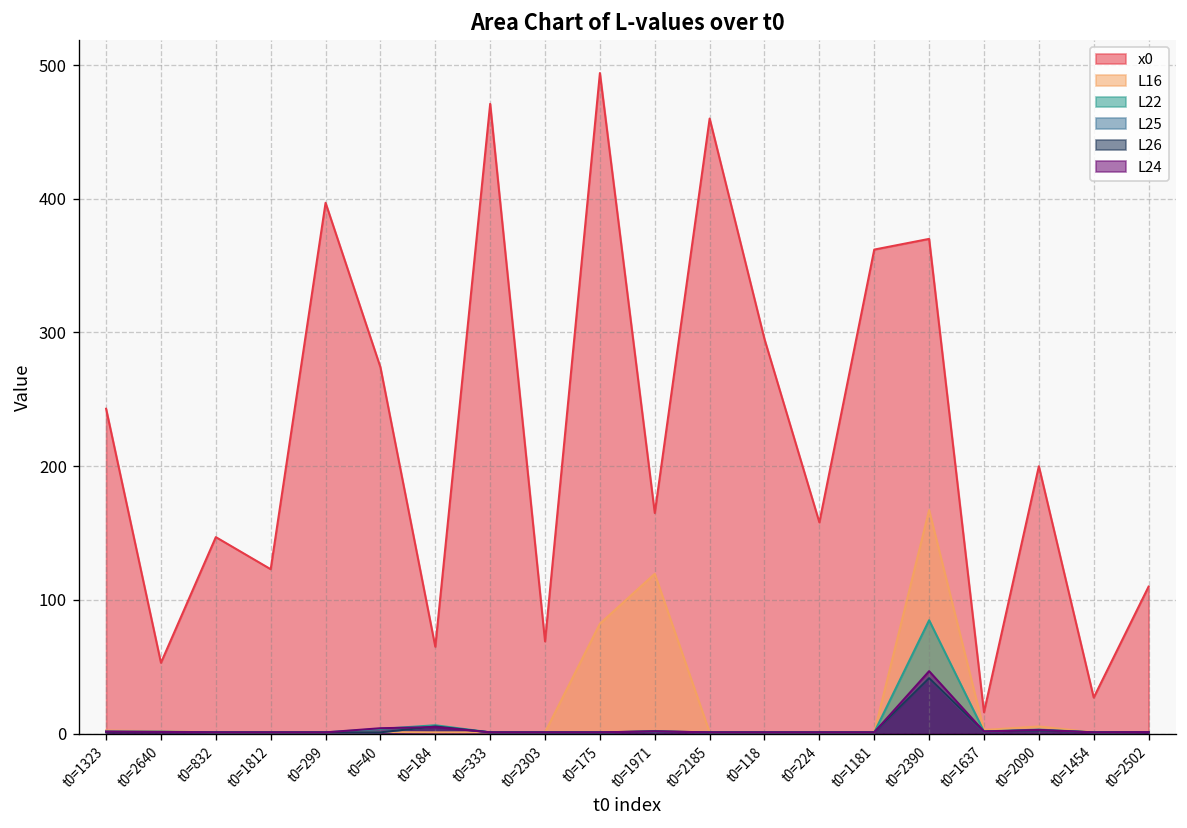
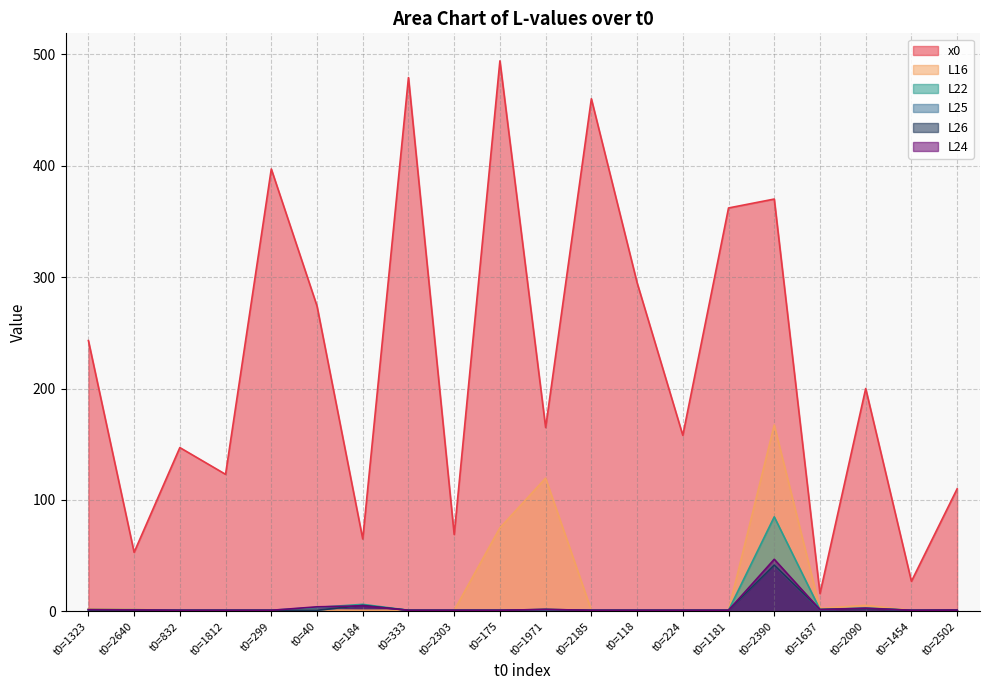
  {
    "x0": {
      "t0=1323": 243,
      "t0=2640": 53,
      "t0=832": 147,
      "t0=1812": 123,
      "t0=299": 397,
      "t0=40": 274,
      "t0=184": 65,
-     "t0=333": 471,
+     "t0=333": 479,
      "t0=2303": 69,
      "t0=175": 494,
      "t0=1971": 165,
      "t0=2185": 460,
      "t0=118": 295,
      "t0=224": 158,
      "t0=1181": 362,
      "t0=2390": 370,
      "t0=1637": 16,
      "t0=2090": 200,
      "t0=1454": 27,
      "t0=2502": 110
    },
    "L16": {
      "t0=184": 1,
-     "t0=175": 82,
+     "t0=175": 75,
      "t0=1971": 120,
      "t0=2390": 167,
      "t0=2090": 5
    },
    "L24": {
      "t0=2390": 47
    }
  }
